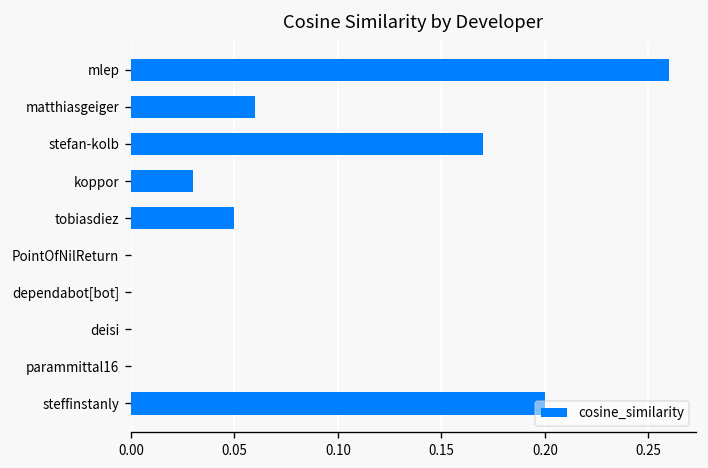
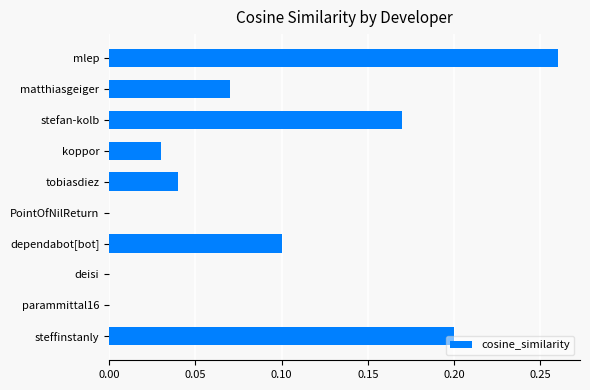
  {
    "mlep": 0.26,
-   "matthiasgeiger": 0.06,
+   "matthiasgeiger": 0.07,
    "stefan-kolb": 0.17,
    "koppor": 0.03,
-   "tobiasdiez": 0.05,
+   "tobiasdiez": 0.04,
    "PointOfNilReturn": 0.00,
-   "dependabot[bot]": 0.0,
+   "dependabot[bot]": 0.1,
    "deisi": 0.00,
    "parammittal16": 0.00
  }
